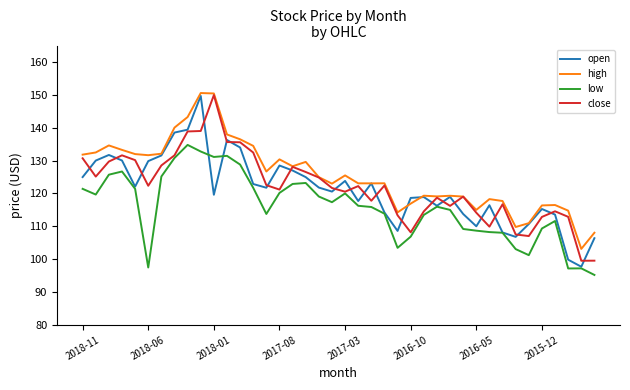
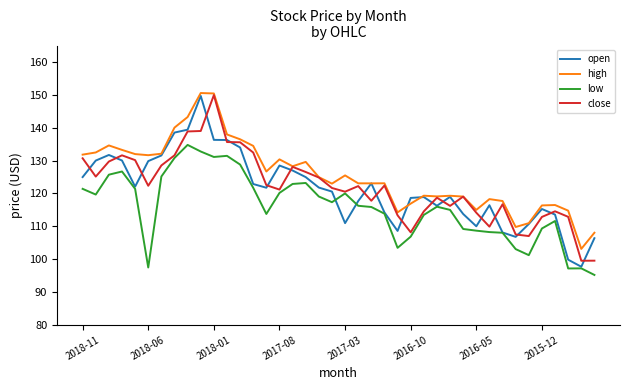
  {
    "open": {
      "2018-11": 125,
      "2018-06": 130,
-     "2018-01": 120,
+     "2018-01": 136,
      "2017-08": 129,
-     "2017-03": 124,
+     "2017-03": 111,
      "2016-10": 119,
      "2016-05": 110,
      "2015-12": 115
    },
    "high": {
      "2018-11": 132,
      "2018-06": 132,
      "2017-08": 130,
      "2017-03": 125,
      "2016-10": 117,
      "2016-05": 115,
      "2015-12": 116
    },
    "low": {
      "2018-11": 121,
      "2018-06": 97,
      "2018-01": 131,
      "2017-08": 120,
      "2016-10": 107,
      "2016-05": 109,
      "2015-12": 109
    },
    "close": {
      "2018-11": 131,
      "2018-06": 122,
      "2017-08": 121,
      "2016-10": 108,
      "2016-05": 114,
      "2015-12": 113
    }
  }
